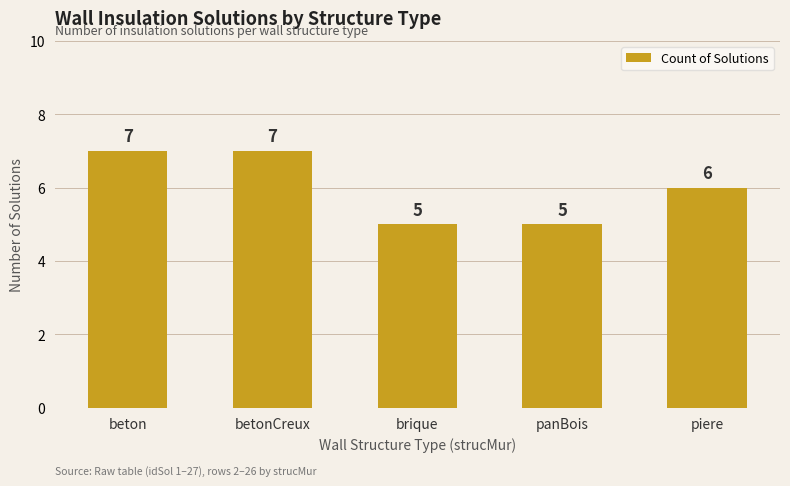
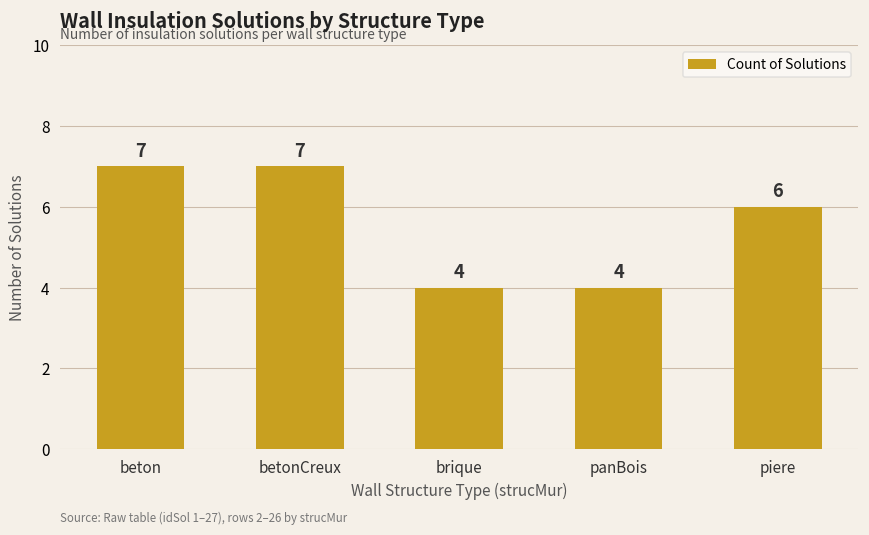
  {
    "beton": 7,
    "betonCreux": 7,
-   "brique": 5,
-   "panBois": 5,
+   "brique": 4,
+   "panBois": 4,
    "piere": 6
  }
